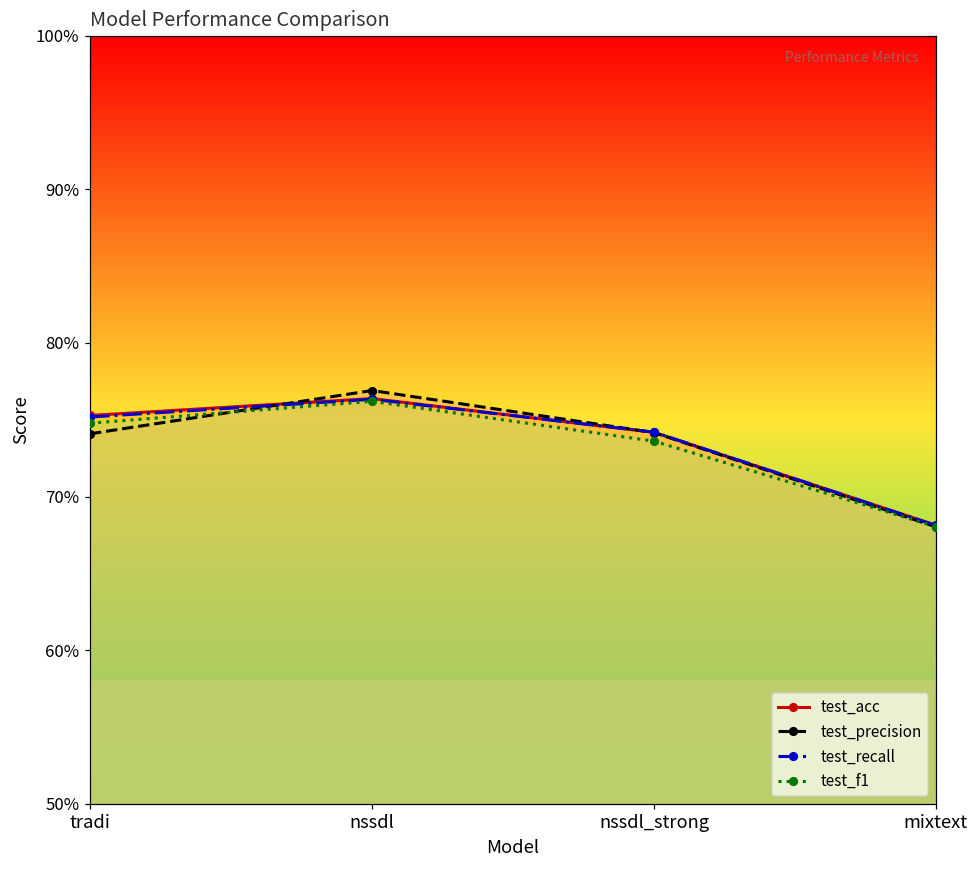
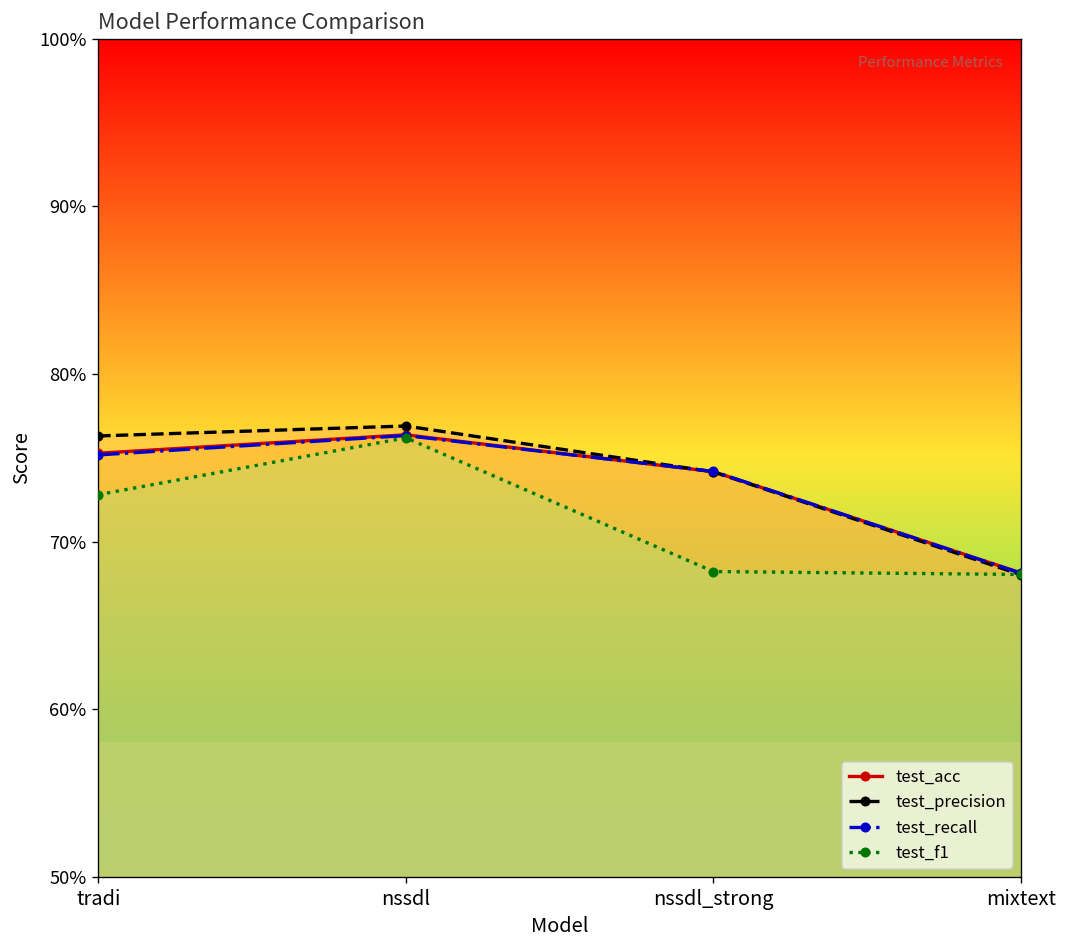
  {
    "test_precision": {
-     "tradi": "74.1%",
+     "tradi": "76.3%",
      "nssdl": "76.9%"
    },
    "test_f1": {
-     "tradi": "74.8%",
-     "nssdl_strong": "73.6%"
+     "tradi": "72.8%",
+     "nssdl_strong": "68.2%"
    }
  }
